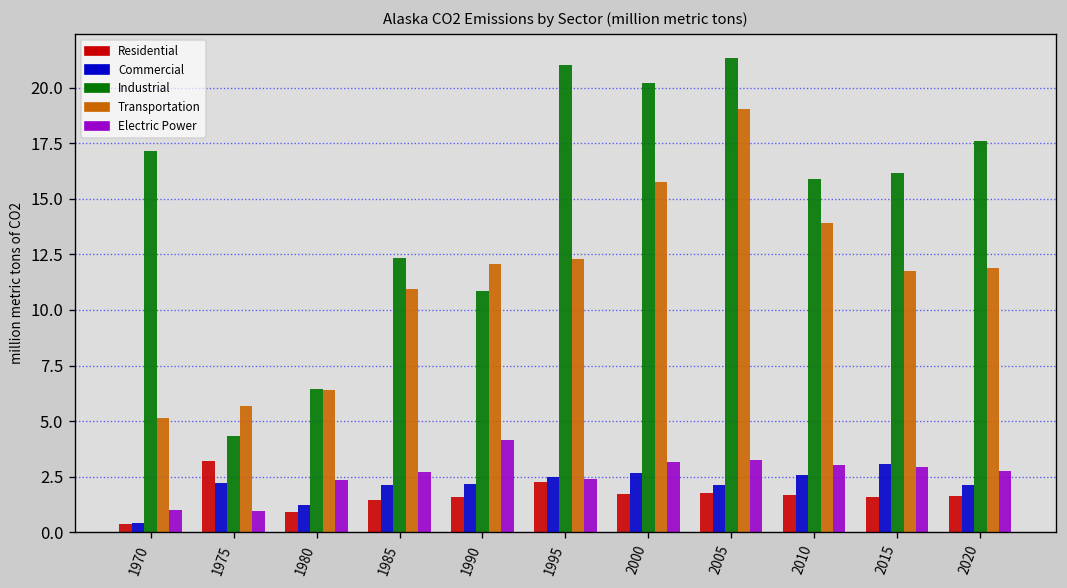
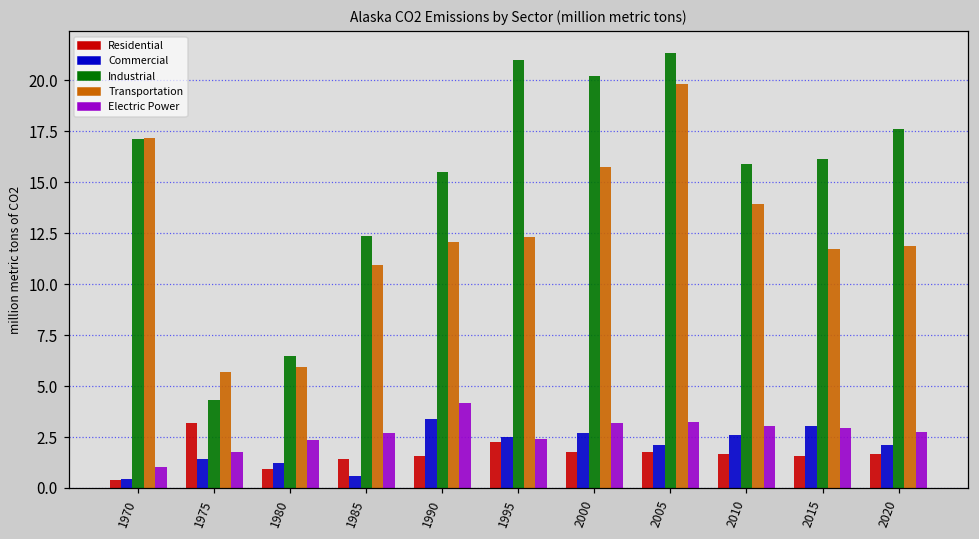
  {
    "Residential": {
      "1970": 0.4,
      "1975": 3.2,
      "1980": 0.9,
      "1985": 1.4,
      "1990": 1.6,
      "1995": 2.3,
      "2000": 1.7,
      "2005": 1.8,
      "2010": 1.7,
      "2015": 1.6,
      "2020": 1.7
    },
    "Commercial": {
      "1970": 0.4,
-     "1975": 2.2,
+     "1975": 1.4,
      "1980": 1.2,
-     "1985": 2.1,
-     "1990": 2.2,
+     "1985": 0.6,
+     "1990": 3.4,
      "1995": 2.5,
      "2000": 2.7,
      "2005": 2.1,
      "2010": 2.6,
      "2015": 3.1,
      "2020": 2.1
    },
    "Industrial": {
      "1970": 17.1,
      "1975": 4.3,
      "1980": 6.5,
      "1985": 12.4,
-     "1990": 10.9,
+     "1990": 15.5,
      "1995": 21.0,
      "2000": 20.2,
      "2005": 21.3,
      "2010": 15.9,
      "2015": 16.2,
      "2020": 17.6
    },
    "Transportation": {
-     "1970": 5.1,
+     "1970": 17.2,
      "1975": 5.7,
-     "1980": 6.4,
+     "1980": 6.0,
      "1985": 10.9,
      "1990": 12.1,
      "1995": 12.3,
      "2000": 15.7,
-     "2005": 19.0,
+     "2005": 19.8,
      "2010": 13.9,
      "2015": 11.7,
      "2020": 11.9
    },
    "Electric Power": {
      "1970": 1.0,
-     "1975": 1.0,
+     "1975": 1.8,
      "1980": 2.3,
      "1985": 2.7,
      "1990": 4.2,
      "1995": 2.4,
      "2000": 3.2,
      "2005": 3.2,
      "2010": 3.0,
      "2015": 3.0,
      "2020": 2.7
    }
  }
